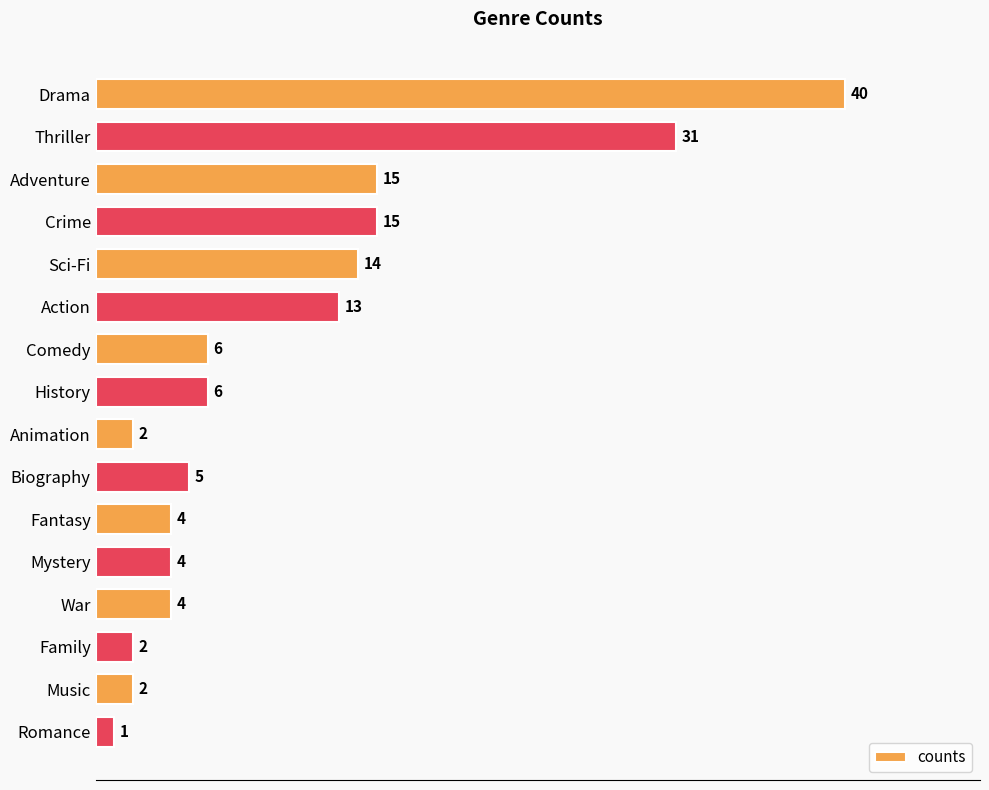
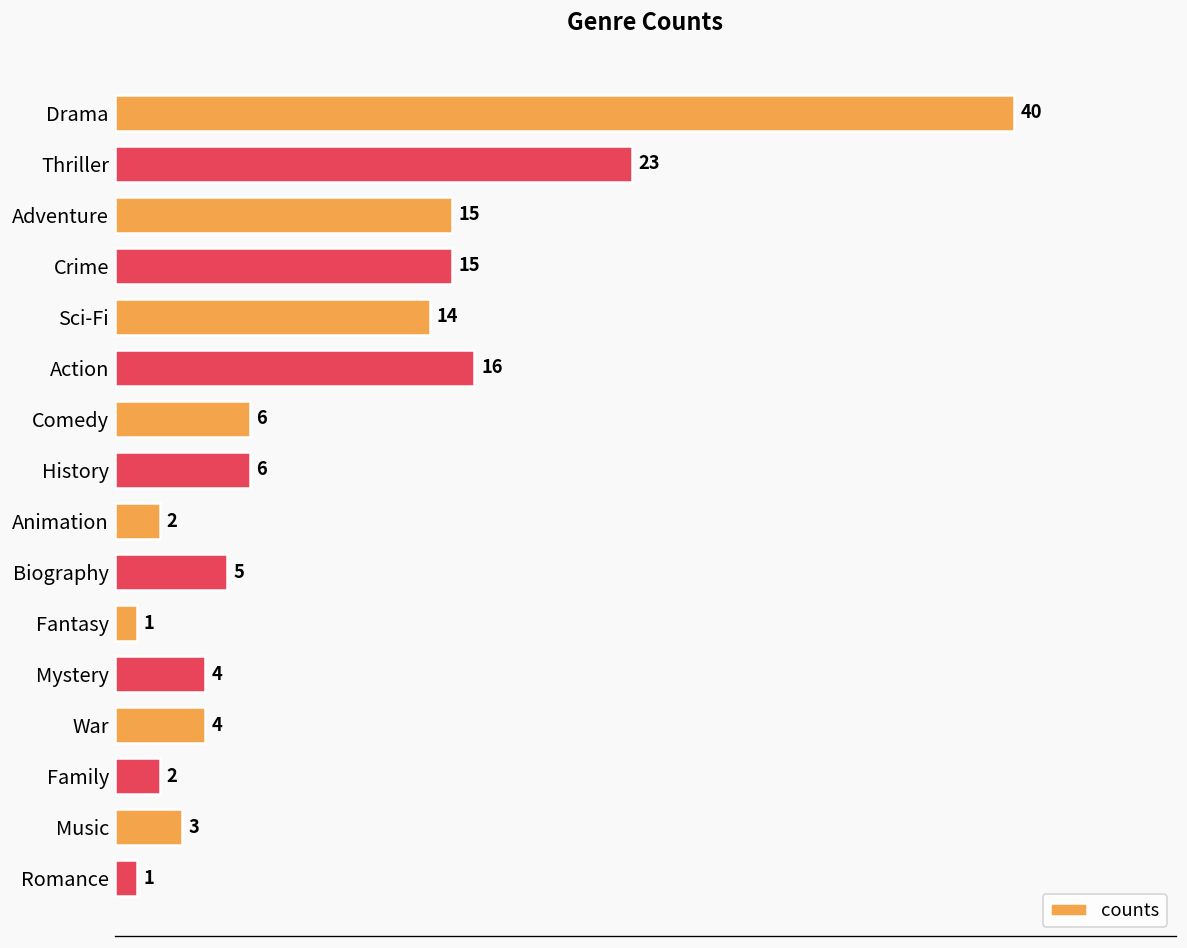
  {
    "Drama": 40,
-   "Thriller": 31,
+   "Thriller": 23,
    "Adventure": 15,
    "Crime": 15,
    "Sci-Fi": 14,
-   "Action": 13,
+   "Action": 16,
    "Comedy": 6,
    "History": 6,
    "Animation": 2,
    "Biography": 5,
-   "Fantasy": 4,
+   "Fantasy": 1,
    "Mystery": 4,
    "War": 4,
    "Family": 2,
-   "Music": 2,
+   "Music": 3,
    "Romance": 1
  }
